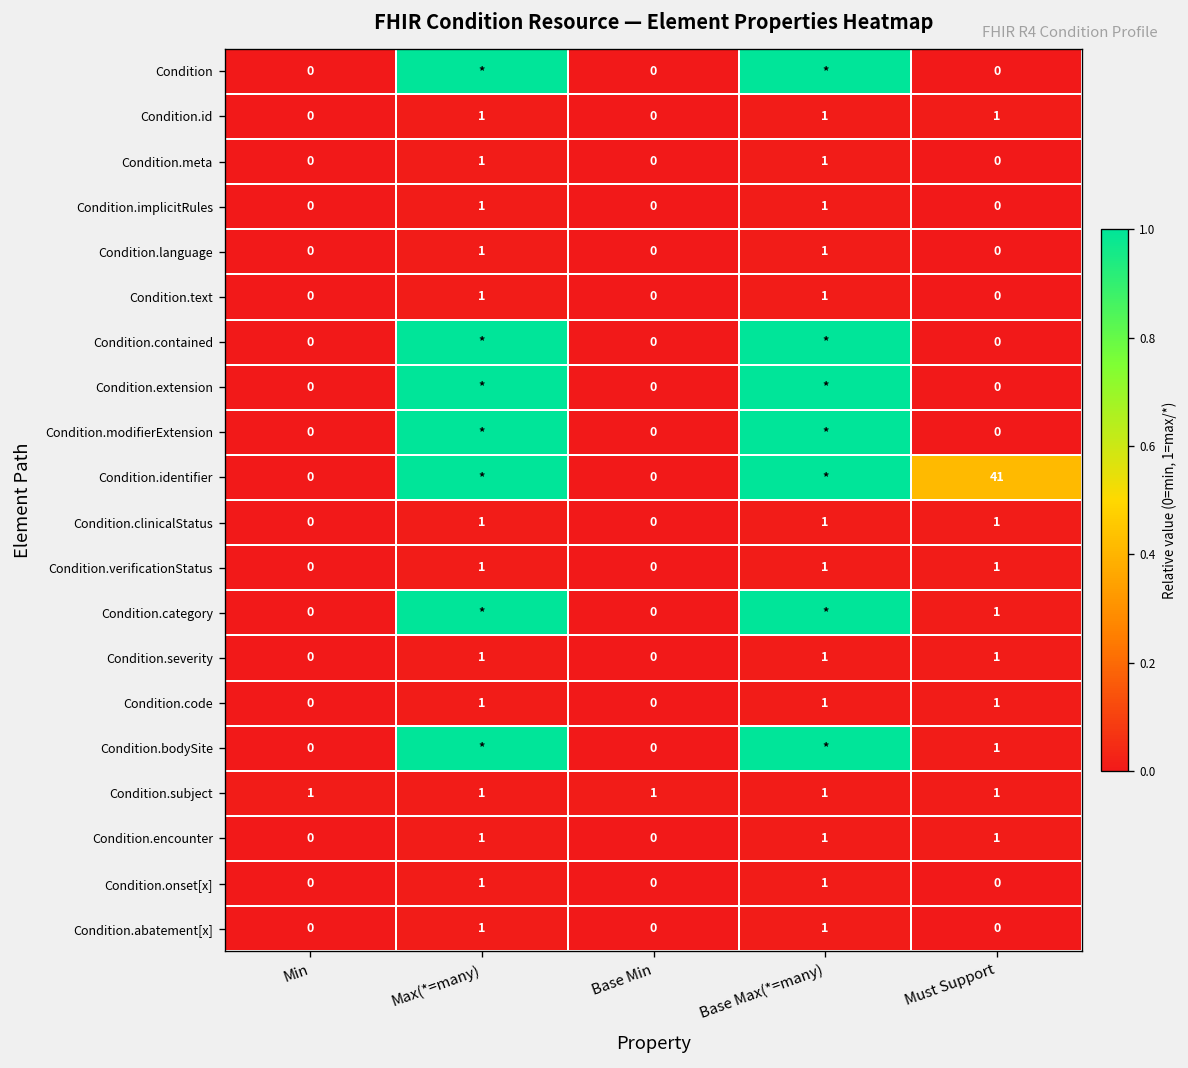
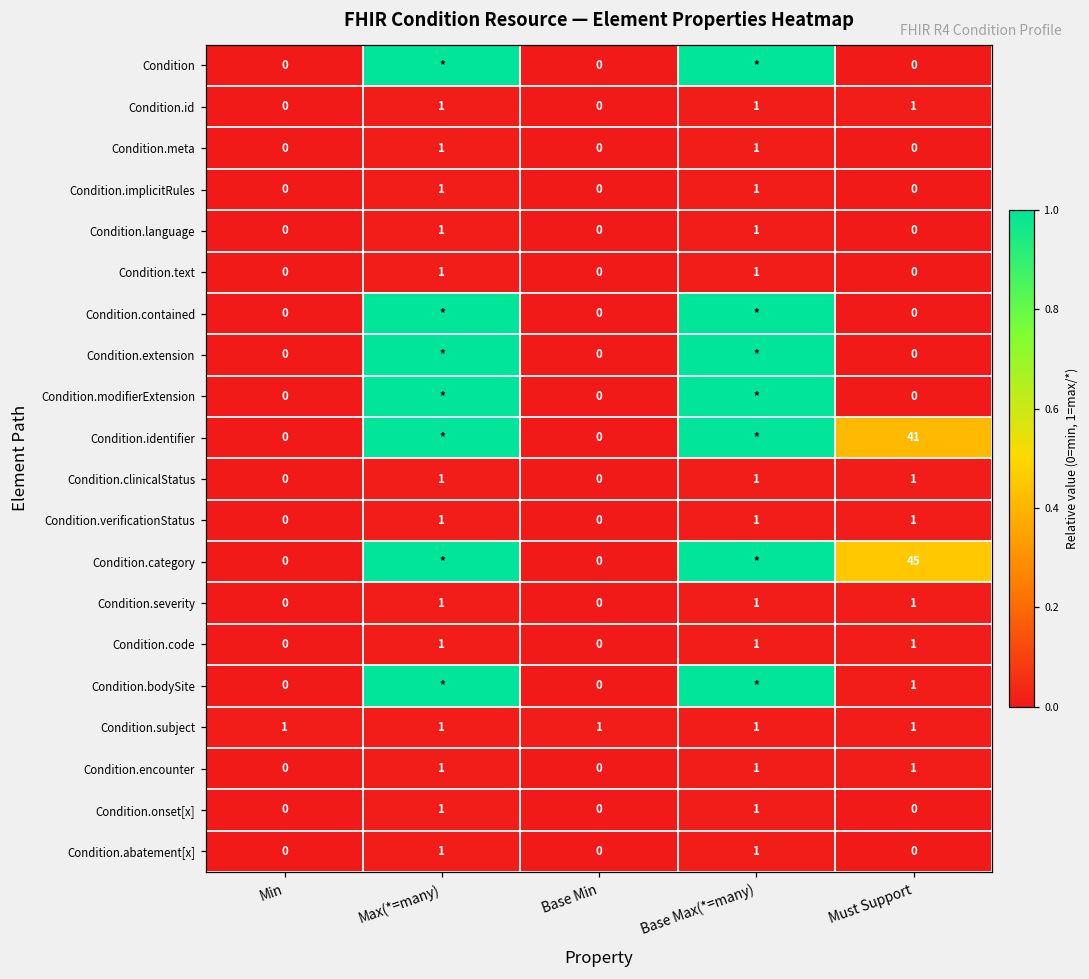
  {
    "Condition": {
      "Min": 0,
      "Base Min": 0,
      "Must Support": 0
    },
    "Condition.id": {
      "Min": 0,
      "Max(*=many)": 1,
      "Base Min": 0,
      "Base Max(*=many)": 1,
      "Must Support": 1
    },
    "Condition.meta": {
      "Min": 0,
      "Max(*=many)": 1,
      "Base Min": 0,
      "Base Max(*=many)": 1,
      "Must Support": 0
    },
    "Condition.implicitRules": {
      "Min": 0,
      "Max(*=many)": 1,
      "Base Min": 0,
      "Base Max(*=many)": 1,
      "Must Support": 0
    },
    "Condition.language": {
      "Min": 0,
      "Max(*=many)": 1,
      "Base Min": 0,
      "Base Max(*=many)": 1,
      "Must Support": 0
    },
    "Condition.text": {
      "Min": 0,
      "Max(*=many)": 1,
      "Base Min": 0,
      "Base Max(*=many)": 1,
      "Must Support": 0
    },
    "Condition.contained": {
      "Min": 0,
      "Base Min": 0,
      "Must Support": 0
    },
    "Condition.extension": {
      "Min": 0,
      "Base Min": 0,
      "Must Support": 0
    },
    "Condition.modifierExtension": {
      "Min": 0,
      "Base Min": 0,
      "Must Support": 0
    },
    "Condition.identifier": {
      "Min": 0,
      "Base Min": 0,
      "Must Support": 41
    },
    "Condition.clinicalStatus": {
      "Min": 0,
      "Max(*=many)": 1,
      "Base Min": 0,
      "Base Max(*=many)": 1,
      "Must Support": 1
    },
    "Condition.verificationStatus": {
      "Min": 0,
      "Max(*=many)": 1,
      "Base Min": 0,
      "Base Max(*=many)": 1,
      "Must Support": 1
    },
    "Condition.category": {
      "Min": 0,
      "Base Min": 0,
-     "Must Support": 1
+     "Must Support": 45
    },
    "Condition.severity": {
      "Min": 0,
      "Max(*=many)": 1,
      "Base Min": 0,
      "Base Max(*=many)": 1,
      "Must Support": 1
    },
    "Condition.code": {
      "Min": 0,
      "Max(*=many)": 1,
      "Base Min": 0,
      "Base Max(*=many)": 1,
      "Must Support": 1
    },
    "Condition.bodySite": {
      "Min": 0,
      "Base Min": 0,
      "Must Support": 1
    },
    "Condition.subject": {
      "Min": 1,
      "Max(*=many)": 1,
      "Base Min": 1,
      "Base Max(*=many)": 1,
      "Must Support": 1
    },
    "Condition.encounter": {
      "Min": 0,
      "Max(*=many)": 1,
      "Base Min": 0,
      "Base Max(*=many)": 1,
      "Must Support": 1
    },
    "Condition.onset[x]": {
      "Min": 0,
      "Max(*=many)": 1,
      "Base Min": 0,
      "Base Max(*=many)": 1,
      "Must Support": 0
    },
    "Condition.abatement[x]": {
      "Min": 0,
      "Max(*=many)": 1,
      "Base Min": 0,
      "Base Max(*=many)": 1,
      "Must Support": 0
    }
  }
